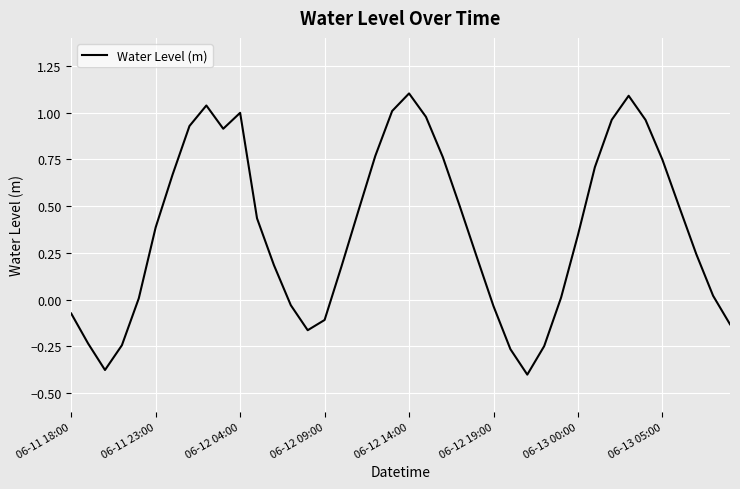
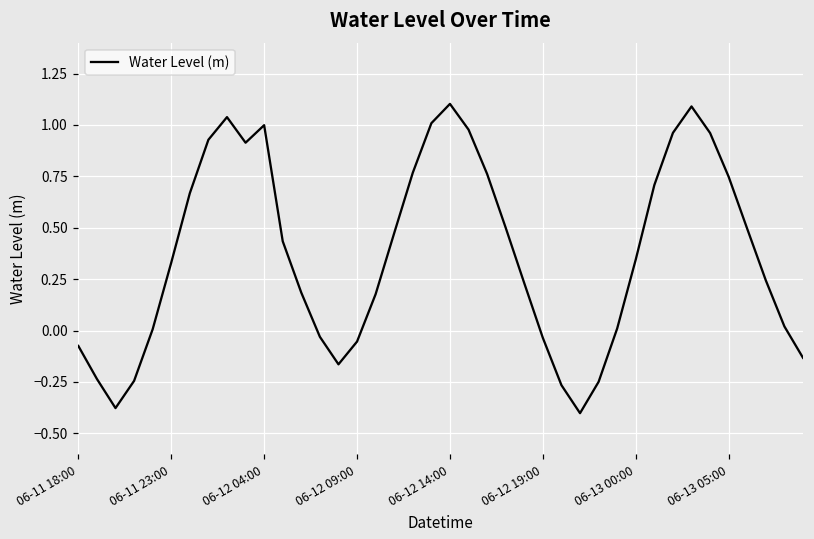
  {
    "06-11 18:00": -0.07,
-   "06-11 23:00": 0.39,
+   "06-11 23:00": 0.33,
    "06-12 04:00": 1.00,
-   "06-12 09:00": -0.11,
+   "06-12 09:00": -0.05,
    "06-12 14:00": 1.10,
    "06-12 19:00": -0.04,
    "06-13 00:00": 0.35,
    "06-13 05:00": 0.75
  }
